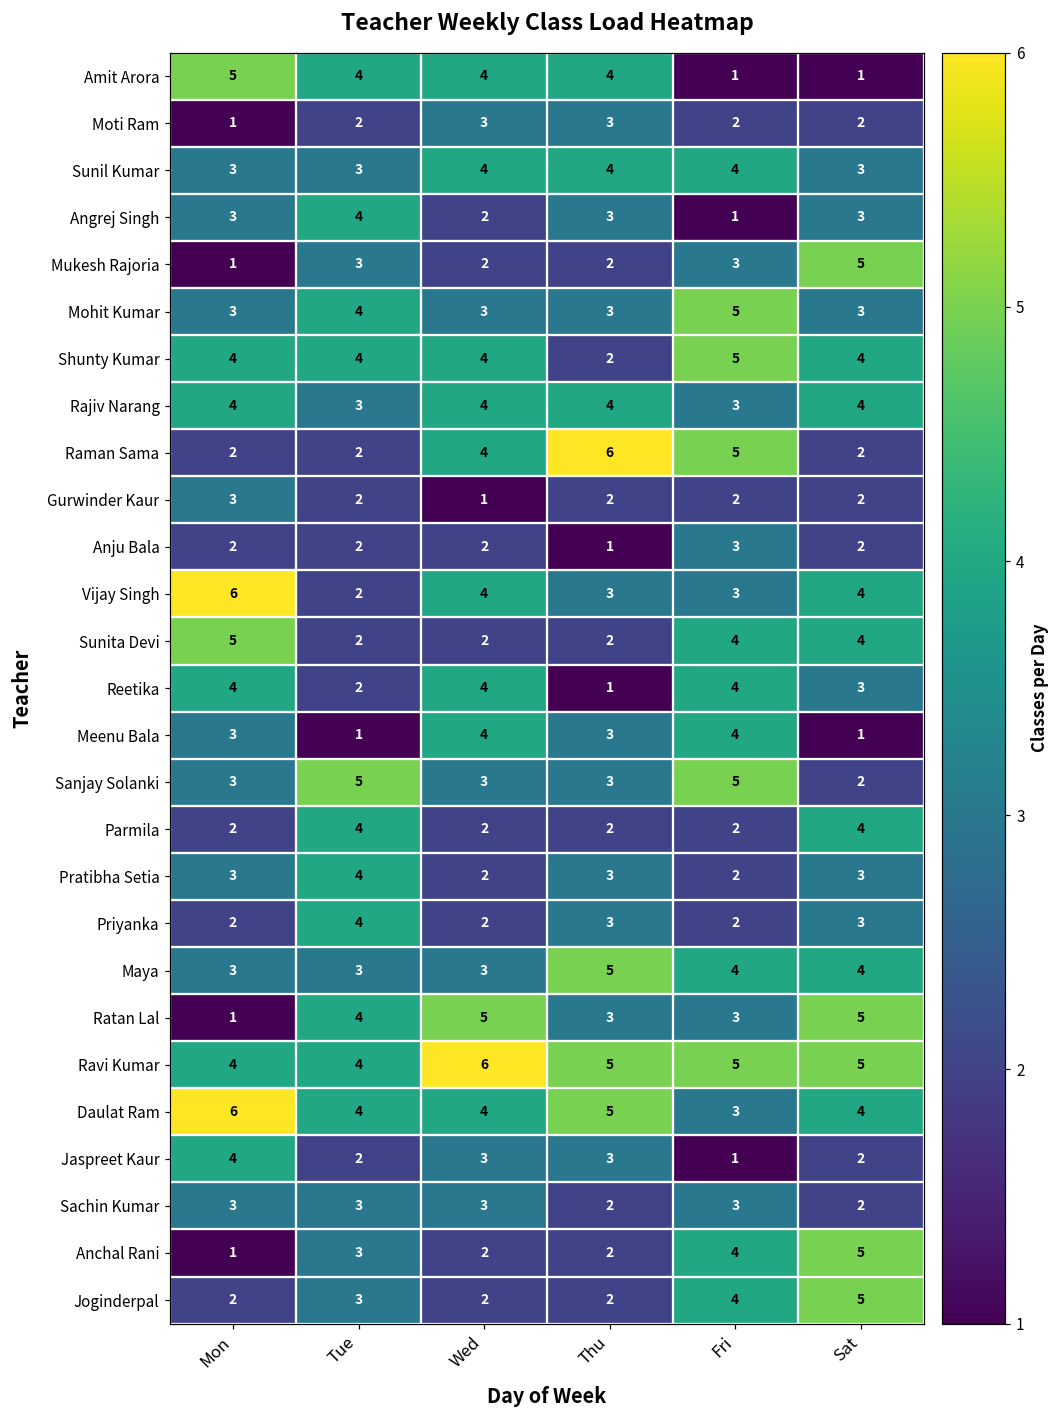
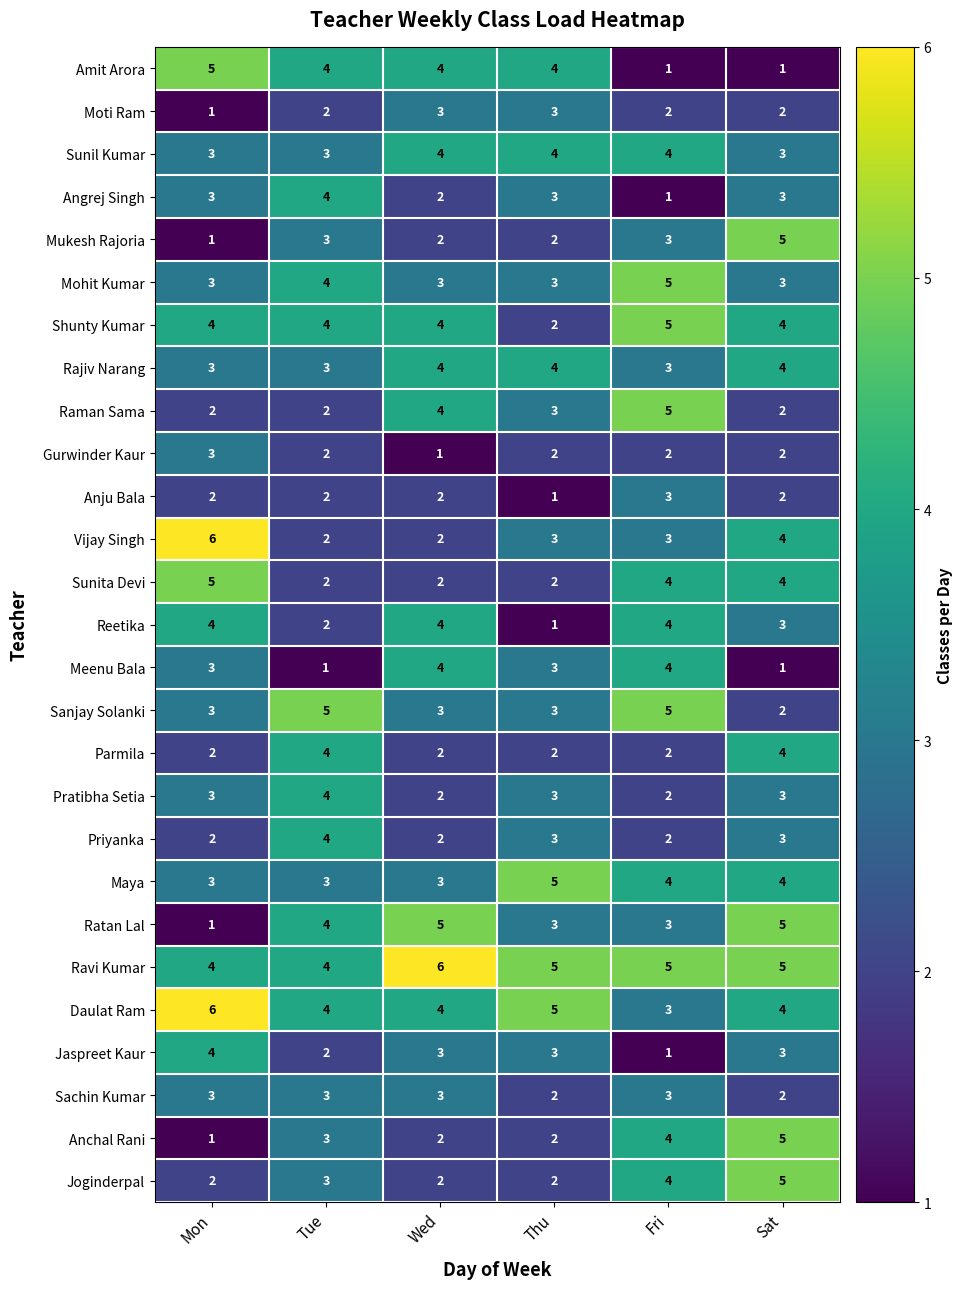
  {
    "Amit Arora": {
      "Mon": 5,
      "Tue": 4,
      "Wed": 4,
      "Thu": 4,
      "Fri": 1,
      "Sat": 1
    },
    "Moti Ram": {
      "Mon": 1,
      "Tue": 2,
      "Wed": 3,
      "Thu": 3,
      "Fri": 2,
      "Sat": 2
    },
    "Sunil Kumar": {
      "Mon": 3,
      "Tue": 3,
      "Wed": 4,
      "Thu": 4,
      "Fri": 4,
      "Sat": 3
    },
    "Angrej Singh": {
      "Mon": 3,
      "Tue": 4,
      "Wed": 2,
      "Thu": 3,
      "Fri": 1,
      "Sat": 3
    },
    "Mukesh Rajoria": {
      "Mon": 1,
      "Tue": 3,
      "Wed": 2,
      "Thu": 2,
      "Fri": 3,
      "Sat": 5
    },
    "Mohit Kumar": {
      "Mon": 3,
      "Tue": 4,
      "Wed": 3,
      "Thu": 3,
      "Fri": 5,
      "Sat": 3
    },
    "Shunty Kumar": {
      "Mon": 4,
      "Tue": 4,
      "Wed": 4,
      "Thu": 2,
      "Fri": 5,
      "Sat": 4
    },
    "Rajiv Narang": {
-     "Mon": 4,
+     "Mon": 3,
      "Tue": 3,
      "Wed": 4,
      "Thu": 4,
      "Fri": 3,
      "Sat": 4
    },
    "Raman Sama": {
      "Mon": 2,
      "Tue": 2,
      "Wed": 4,
-     "Thu": 6,
+     "Thu": 3,
      "Fri": 5,
      "Sat": 2
    },
    "Gurwinder Kaur": {
      "Mon": 3,
      "Tue": 2,
      "Wed": 1,
      "Thu": 2,
      "Fri": 2,
      "Sat": 2
    },
    "Anju Bala": {
      "Mon": 2,
      "Tue": 2,
      "Wed": 2,
      "Thu": 1,
      "Fri": 3,
      "Sat": 2
    },
    "Vijay Singh": {
      "Mon": 6,
      "Tue": 2,
-     "Wed": 4,
+     "Wed": 2,
      "Thu": 3,
      "Fri": 3,
      "Sat": 4
    },
    "Sunita Devi": {
      "Mon": 5,
      "Tue": 2,
      "Wed": 2,
      "Thu": 2,
      "Fri": 4,
      "Sat": 4
    },
    "Reetika": {
      "Mon": 4,
      "Tue": 2,
      "Wed": 4,
      "Thu": 1,
      "Fri": 4,
      "Sat": 3
    },
    "Meenu Bala": {
      "Mon": 3,
      "Tue": 1,
      "Wed": 4,
      "Thu": 3,
      "Fri": 4,
      "Sat": 1
    },
    "Sanjay Solanki": {
      "Mon": 3,
      "Tue": 5,
      "Wed": 3,
      "Thu": 3,
      "Fri": 5,
      "Sat": 2
    },
    "Parmila": {
      "Mon": 2,
      "Tue": 4,
      "Wed": 2,
      "Thu": 2,
      "Fri": 2,
      "Sat": 4
    },
    "Pratibha Setia": {
      "Mon": 3,
      "Tue": 4,
      "Wed": 2,
      "Thu": 3,
      "Fri": 2,
      "Sat": 3
    },
    "Priyanka": {
      "Mon": 2,
      "Tue": 4,
      "Wed": 2,
      "Thu": 3,
      "Fri": 2,
      "Sat": 3
    },
    "Maya": {
      "Mon": 3,
      "Tue": 3,
      "Wed": 3,
      "Thu": 5,
      "Fri": 4,
      "Sat": 4
    },
    "Ratan Lal": {
      "Mon": 1,
      "Tue": 4,
      "Wed": 5,
      "Thu": 3,
      "Fri": 3,
      "Sat": 5
    },
    "Ravi Kumar": {
      "Mon": 4,
      "Tue": 4,
      "Wed": 6,
      "Thu": 5,
      "Fri": 5,
      "Sat": 5
    },
    "Daulat Ram": {
      "Mon": 6,
      "Tue": 4,
      "Wed": 4,
      "Thu": 5,
      "Fri": 3,
      "Sat": 4
    },
    "Jaspreet Kaur": {
      "Mon": 4,
      "Tue": 2,
      "Wed": 3,
      "Thu": 3,
      "Fri": 1,
-     "Sat": 2
+     "Sat": 3
    },
    "Sachin Kumar": {
      "Mon": 3,
      "Tue": 3,
      "Wed": 3,
      "Thu": 2,
      "Fri": 3,
      "Sat": 2
    },
    "Anchal Rani": {
      "Mon": 1,
      "Tue": 3,
      "Wed": 2,
      "Thu": 2,
      "Fri": 4,
      "Sat": 5
    },
    "Joginderpal": {
      "Mon": 2,
      "Tue": 3,
      "Wed": 2,
      "Thu": 2,
      "Fri": 4,
      "Sat": 5
    }
  }
